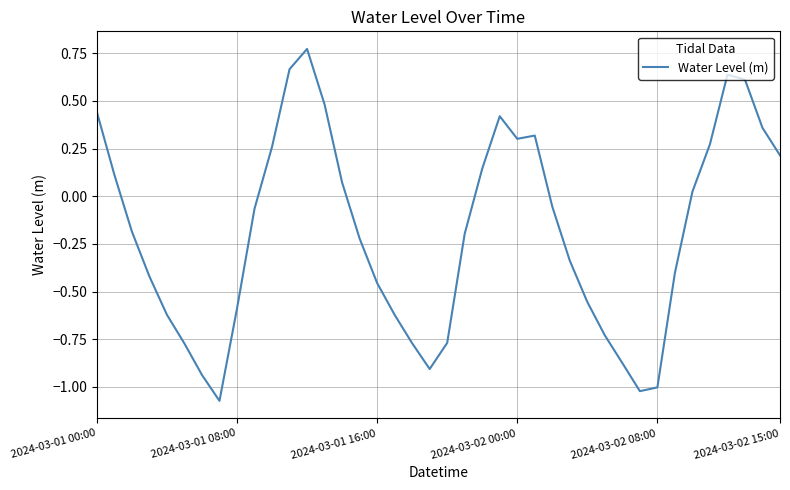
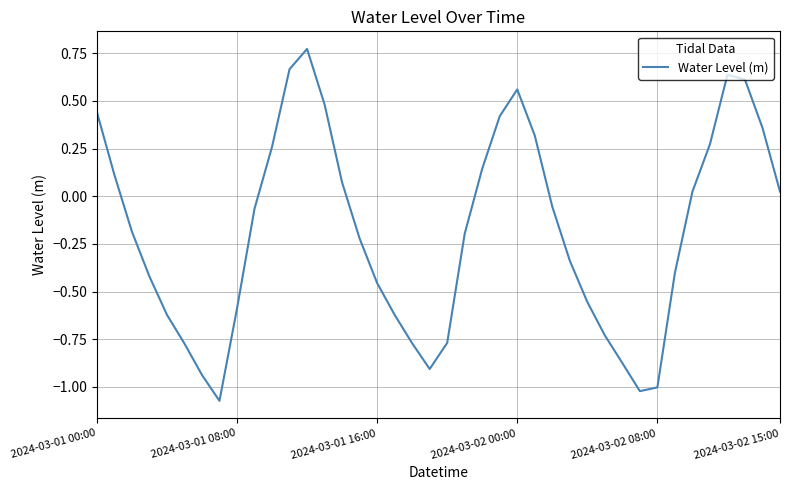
  {
    "2024-03-01 00:00": 0.44,
    "2024-03-01 08:00": -0.59,
    "2024-03-01 16:00": -0.45,
-   "2024-03-02 00:00": 0.30,
+   "2024-03-02 00:00": 0.56,
    "2024-03-02 08:00": -1.00,
-   "2024-03-02 15:00": 0.21
+   "2024-03-02 15:00": 0.02
  }
